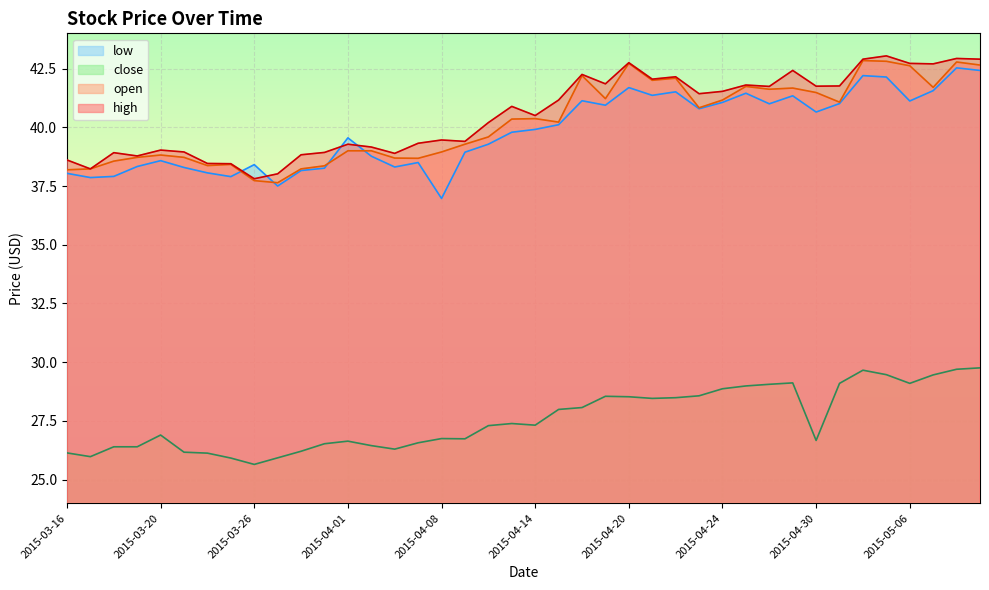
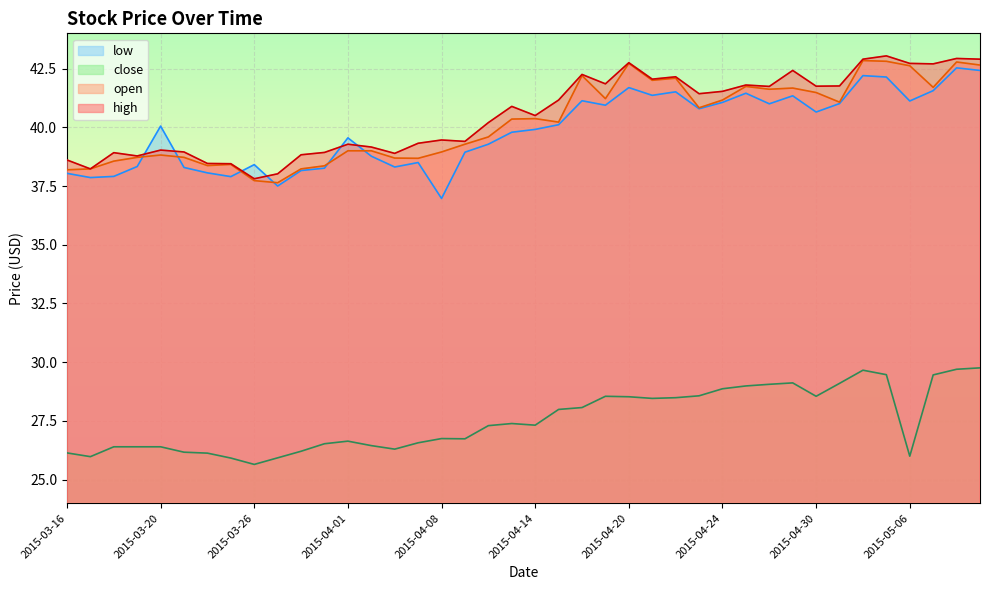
  {
    "low": {
      "2015-03-16": 38.0,
-     "2015-03-20": 38.6,
+     "2015-03-20": 40.1,
      "2015-03-26": 38.4,
      "2015-04-01": 39.6,
      "2015-04-08": 37.0,
      "2015-04-14": 39.9,
      "2015-04-20": 41.7,
      "2015-04-30": 40.7,
      "2015-05-06": 41.1
    },
    "close": {
      "2015-03-16": 26.1,
-     "2015-03-20": 26.9,
+     "2015-03-20": 26.4,
      "2015-03-26": 25.7,
      "2015-04-01": 26.6,
      "2015-04-08": 26.8,
      "2015-04-14": 27.3,
      "2015-04-20": 28.5,
      "2015-04-24": 28.9,
-     "2015-04-30": 26.7,
-     "2015-05-06": 29.1
+     "2015-04-30": 28.6,
+     "2015-05-06": 26.0
    }
  }
